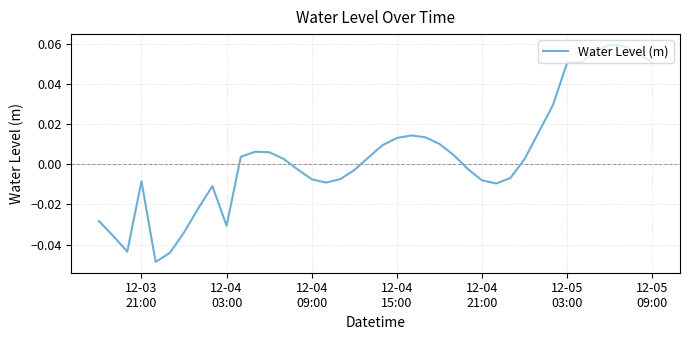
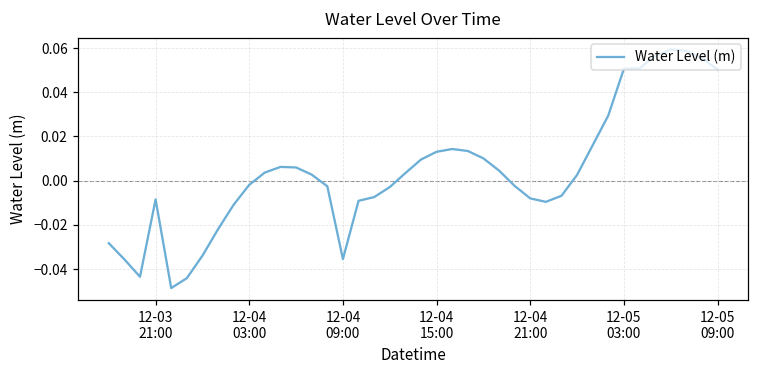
  {
    "12-03 21:00": -0.008,
-   "12-04 03:00": -0.031,
-   "12-04 09:00": -0.007,
+   "12-04 03:00": -0.002,
+   "12-04 09:00": -0.035,
    "12-04 15:00": 0.013,
    "12-04 21:00": -0.008
  }
